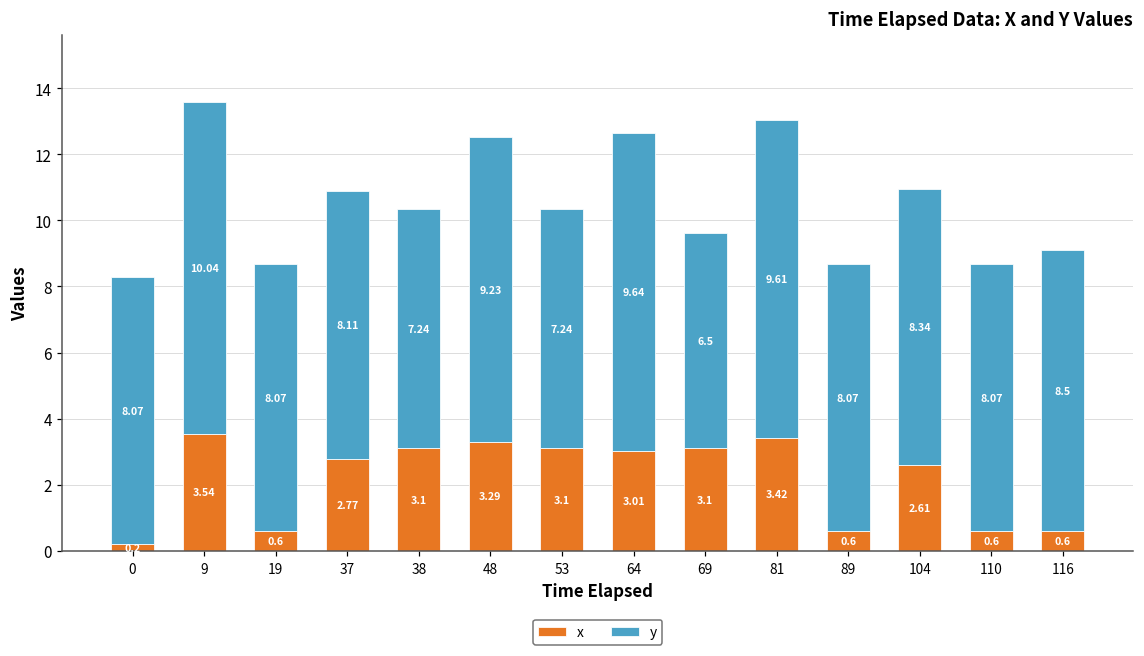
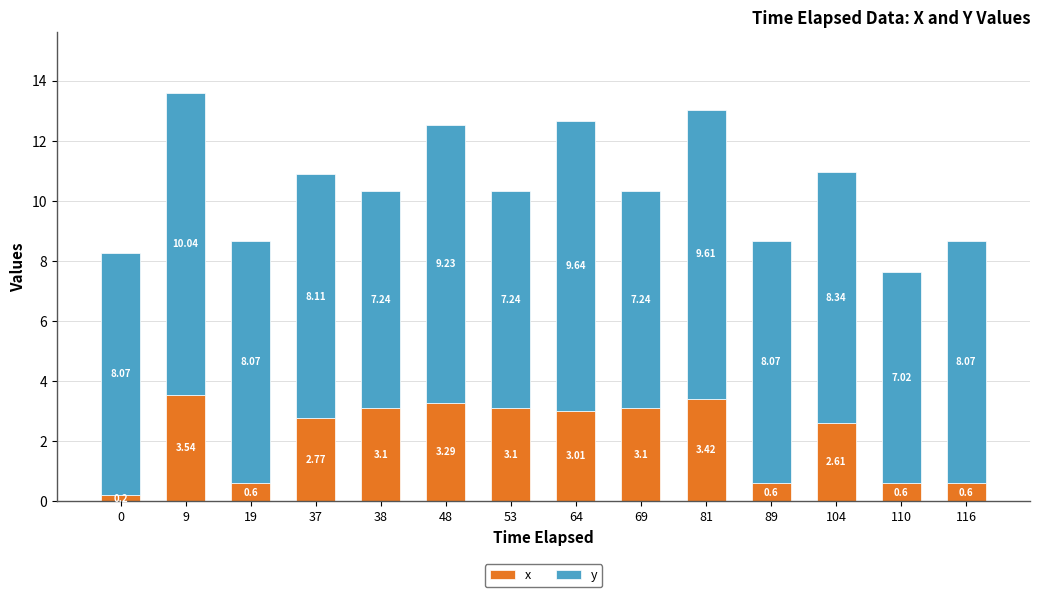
  {
    "x": {
      "0": 0.2,
      "9": 3.54,
      "19": 0.6,
      "37": 2.77,
      "38": 3.1,
      "48": 3.29,
      "53": 3.1,
      "64": 3.01,
      "69": 3.1,
      "81": 3.42,
      "89": 0.6,
      "104": 2.61,
      "110": 0.6,
      "116": 0.6
    },
    "y": {
      "0": 8.07,
      "9": 10.04,
      "19": 8.07,
      "37": 8.11,
      "38": 7.24,
      "48": 9.23,
      "53": 7.24,
      "64": 9.64,
-     "69": 6.5,
+     "69": 7.24,
      "81": 9.61,
      "89": 8.07,
      "104": 8.34,
-     "110": 8.07,
-     "116": 8.5
+     "110": 7.02,
+     "116": 8.07
    }
  }
